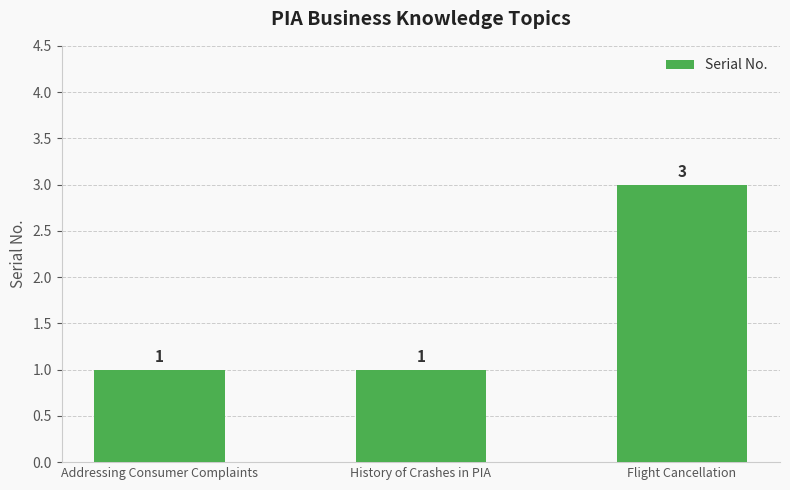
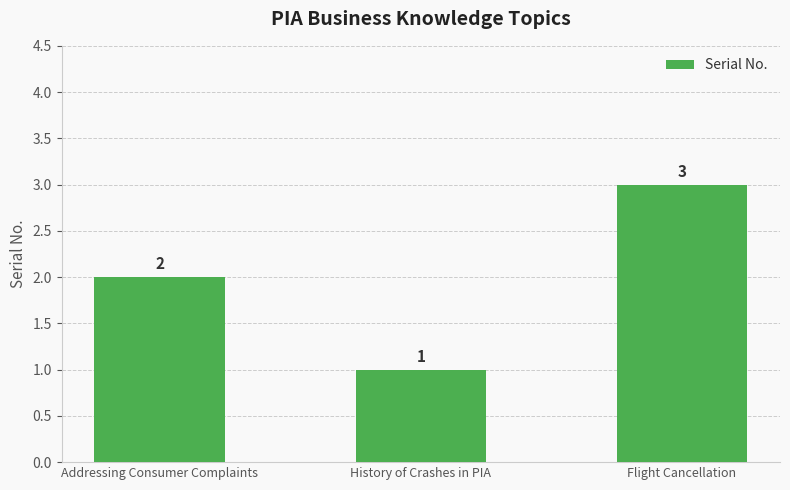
  {
-   "Addressing Consumer Complaints": 1,
+   "Addressing Consumer Complaints": 2,
    "History of Crashes in PIA": 1,
    "Flight Cancellation": 3
  }
